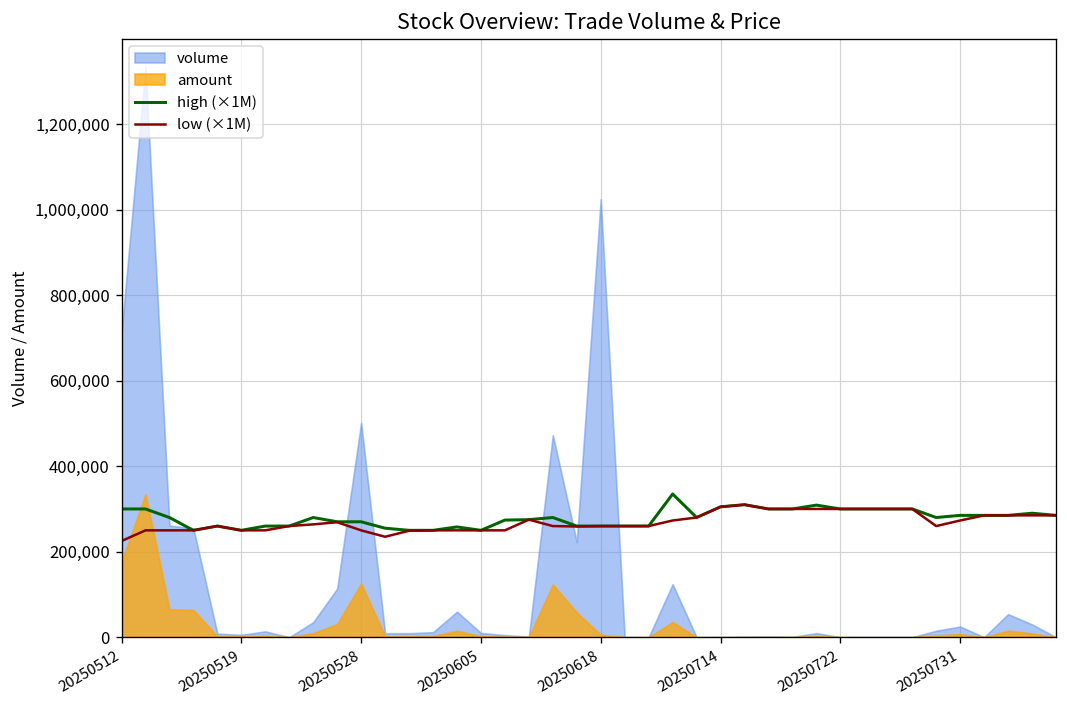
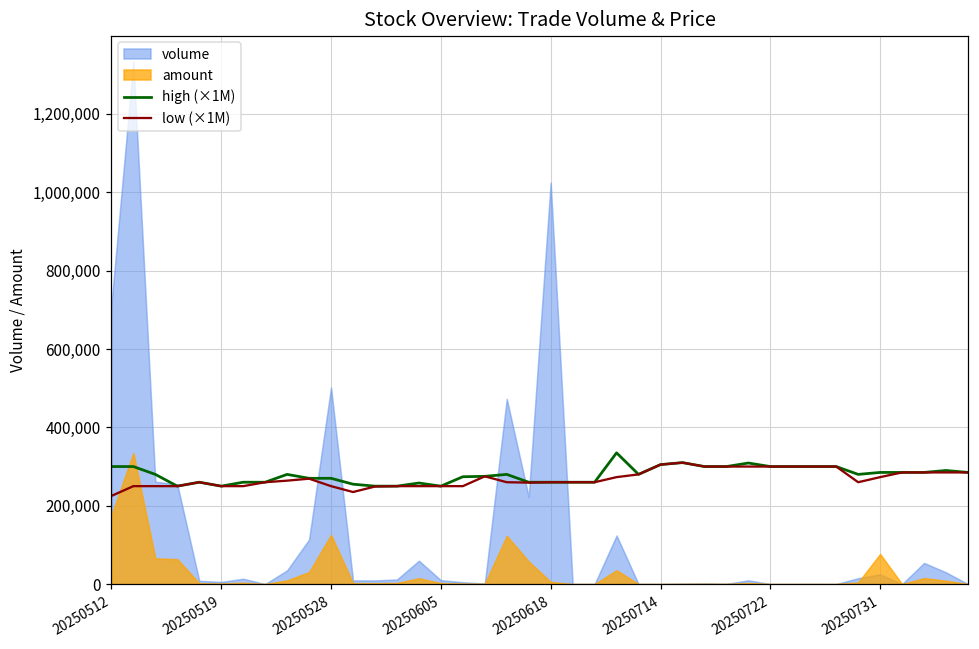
  {
    "high (×1M)": {
      "20250512": "300,000",
      "20250528": "270,000",
      "20250731": "290,000"
    },
    "volume": {
      "20250512": "710,000",
      "20250528": "500,000",
      "20250605": "10,000",
      "20250618": "1,020,000",
      "20250731": "30,000"
    },
    "low (×1M)": {
      "20250512": "230,000",
      "20250528": "250,000",
      "20250731": "270,000"
    },
    "amount": {
      "20250512": "180,000",
      "20250528": "130,000",
-     "20250731": "10,000"
+     "20250731": "80,000"
    }
  }
